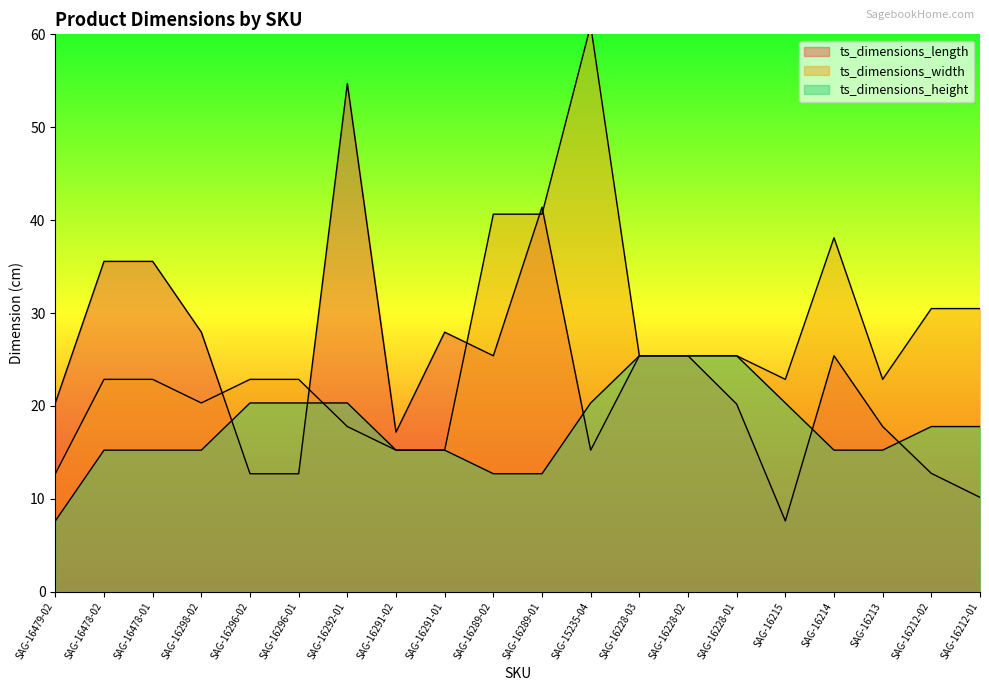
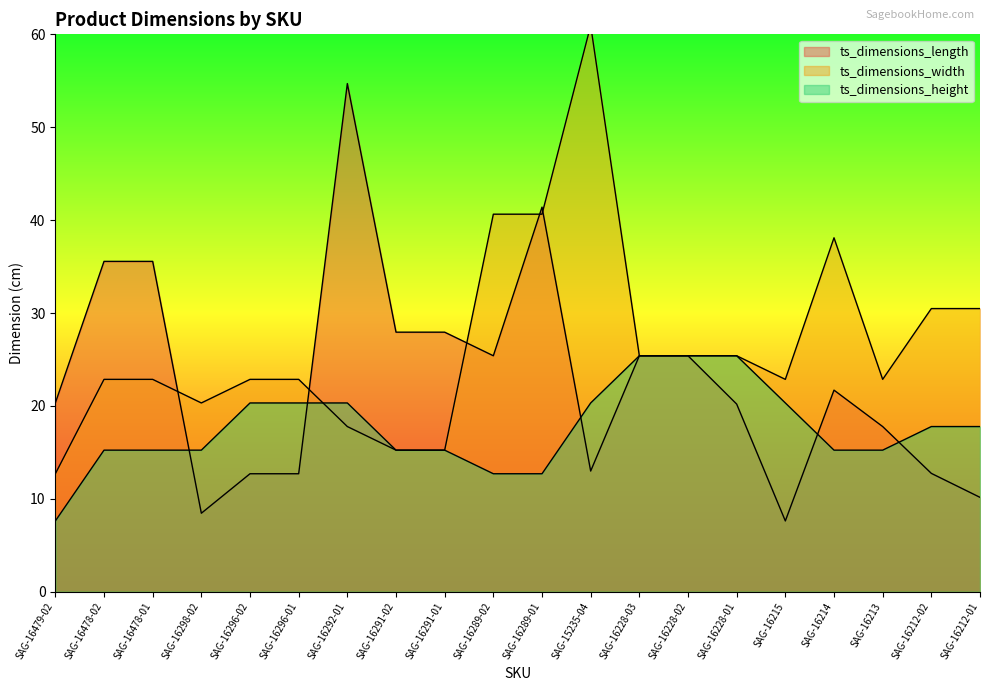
  {
    "ts_dimensions_length": {
      "SAG-16479-02": 20,
      "SAG-16478-02": 36,
      "SAG-16478-01": 36,
-     "SAG-16298-02": 28,
+     "SAG-16298-02": 8,
      "SAG-16296-02": 13,
      "SAG-16296-01": 13,
      "SAG-16292-01": 55,
-     "SAG-16291-02": 17,
+     "SAG-16291-02": 28,
      "SAG-16291-01": 28,
      "SAG-16289-02": 25,
      "SAG-16289-01": 41,
-     "SAG-15235-04": 15,
+     "SAG-15235-04": 13,
      "SAG-16228-01": 20,
      "SAG-16215": 8,
-     "SAG-16214": 25,
+     "SAG-16214": 22,
      "SAG-16213": 18,
      "SAG-16212-02": 13,
      "SAG-16212-01": 10
    },
    "ts_dimensions_width": {
      "SAG-16479-02": 13,
      "SAG-16478-02": 23,
      "SAG-16478-01": 23,
      "SAG-16298-02": 20,
      "SAG-16296-02": 23,
      "SAG-16296-01": 23,
      "SAG-16292-01": 18,
      "SAG-16289-02": 41,
      "SAG-16289-01": 41,
      "SAG-16215": 23,
      "SAG-16214": 38,
      "SAG-16213": 23,
      "SAG-16212-02": 30,
      "SAG-16212-01": 30
    },
    "ts_dimensions_height": {
      "SAG-16479-02": 8,
      "SAG-16478-02": 15,
      "SAG-16478-01": 15,
      "SAG-16298-02": 15,
      "SAG-16296-02": 20,
      "SAG-16296-01": 20,
      "SAG-16292-01": 20,
      "SAG-16289-02": 13,
      "SAG-16289-01": 13,
      "SAG-15235-04": 20,
      "SAG-16215": 20,
      "SAG-16214": 15,
      "SAG-16213": 15,
      "SAG-16212-02": 18,
      "SAG-16212-01": 18
    }
  }
